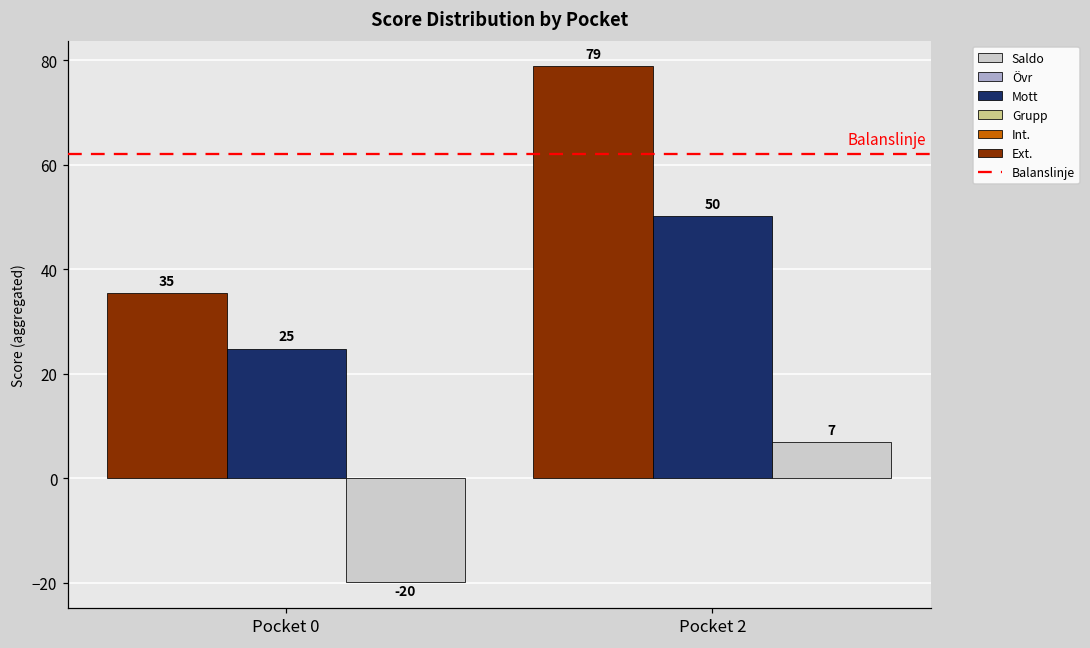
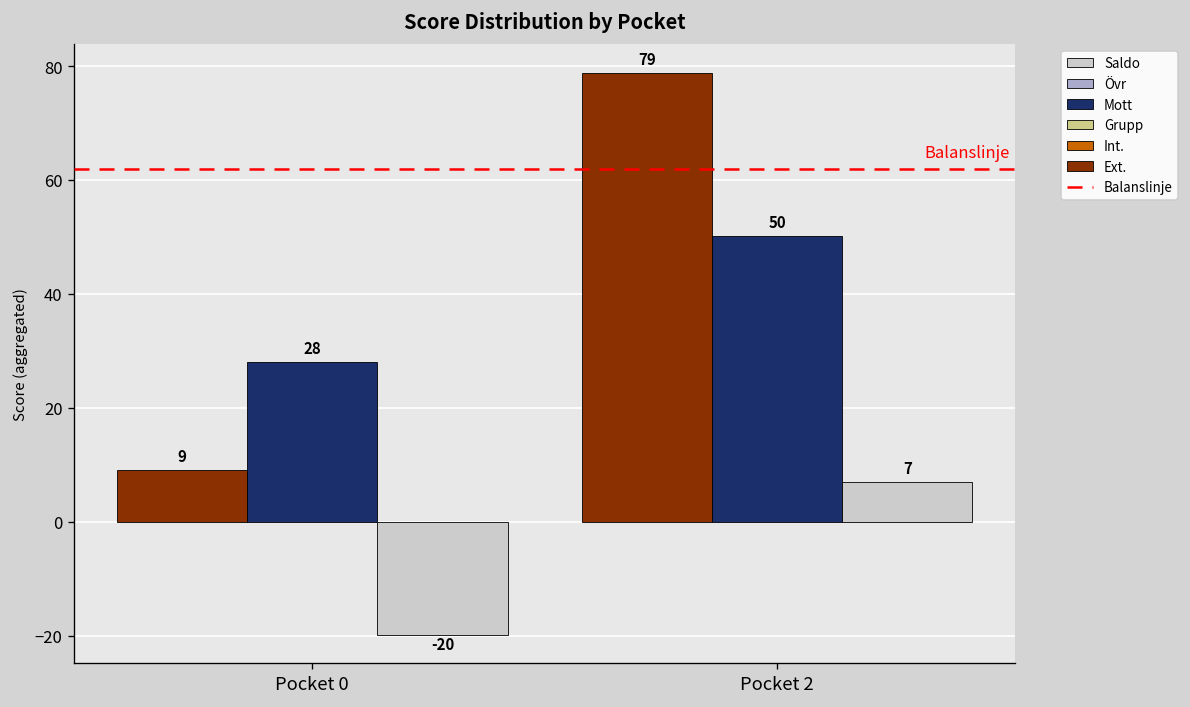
  {
    "Ext.": {
-     "Pocket 0": 35,
+     "Pocket 0": 9,
      "Pocket 2": 79
    },
    "Mott": {
-     "Pocket 0": 25,
+     "Pocket 0": 28,
      "Pocket 2": 50
    },
    "Saldo": {
      "Pocket 0": -20,
      "Pocket 2": 7
    }
  }
